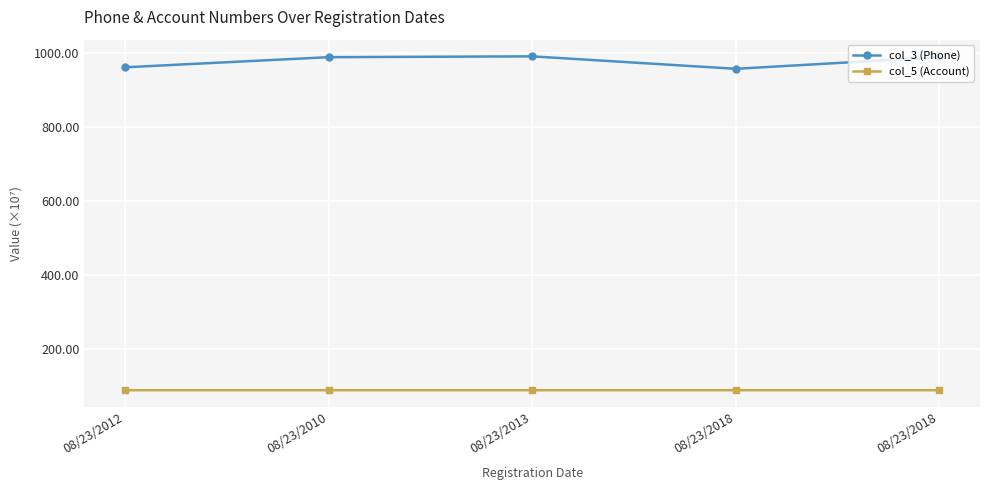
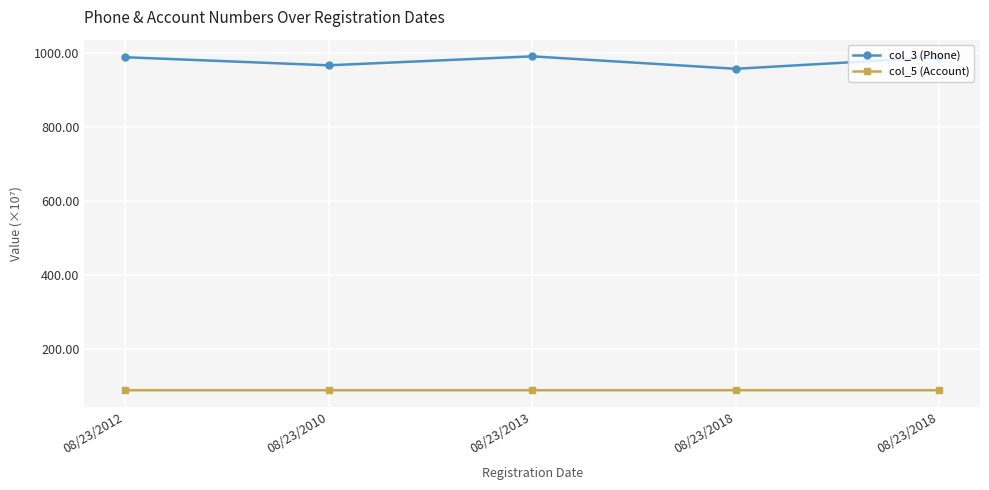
  {
    "col_3 (Phone)": {
-     "08/23/2012": 960,
-     "08/23/2010": 990,
+     "08/23/2012": 990,
+     "08/23/2010": 970,
      "08/23/2013": 990
    },
    "col_5 (Account)": {
      "08/23/2012": 90,
      "08/23/2010": 90,
      "08/23/2013": 90
    }
  }
